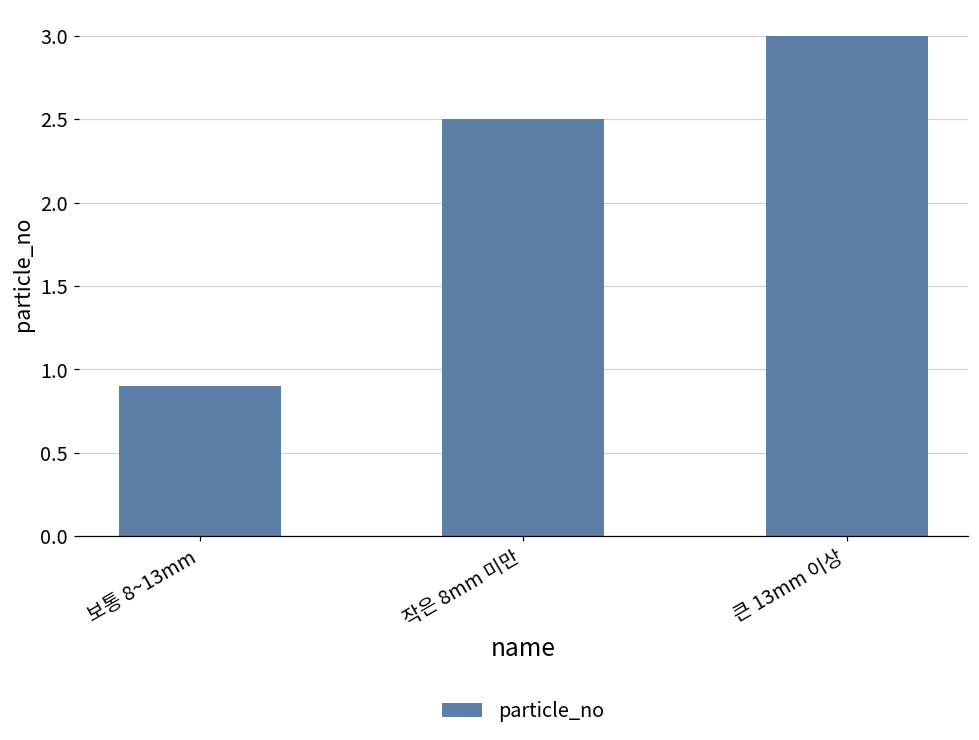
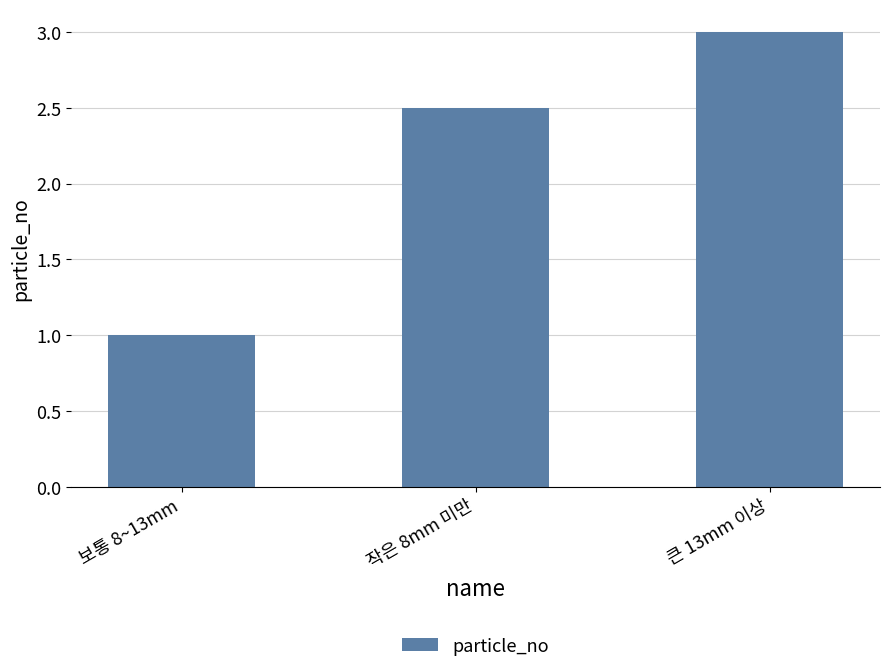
  {
-   "보통 8~13mm": 0.9,
+   "보통 8~13mm": 1.0,
    "작은 8mm 미만": 2.5,
    "큰 13mm 이상": 3.0
  }
